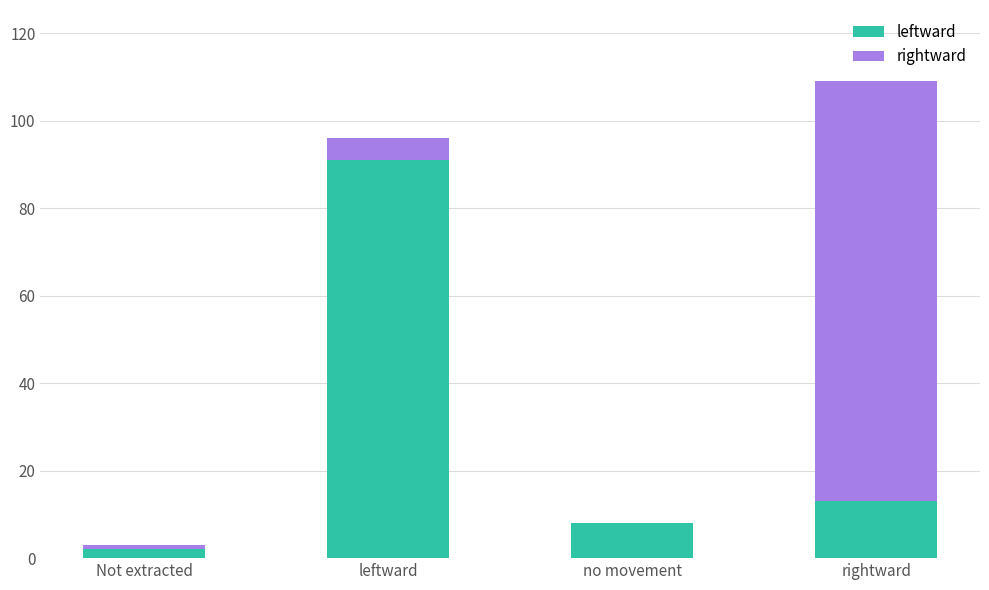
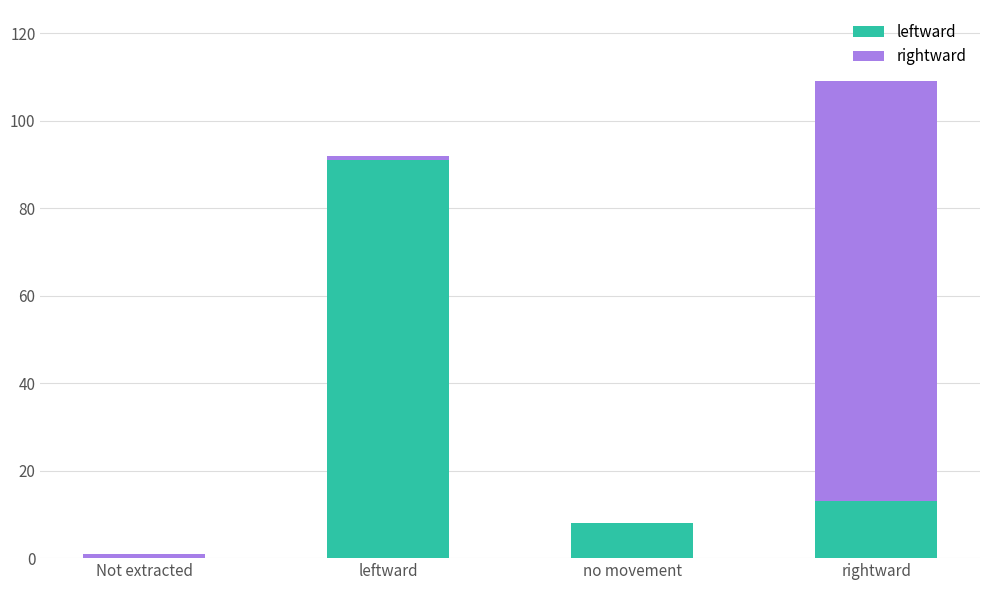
  {
    "leftward": {
-     "Not extracted": 2,
+     "Not extracted": 0,
      "leftward": 91,
      "no movement": 8,
      "rightward": 13
    },
    "rightward": {
      "Not extracted": 1,
-     "leftward": 5,
+     "leftward": 1,
      "no movement": 0,
      "rightward": 96
    }
  }
